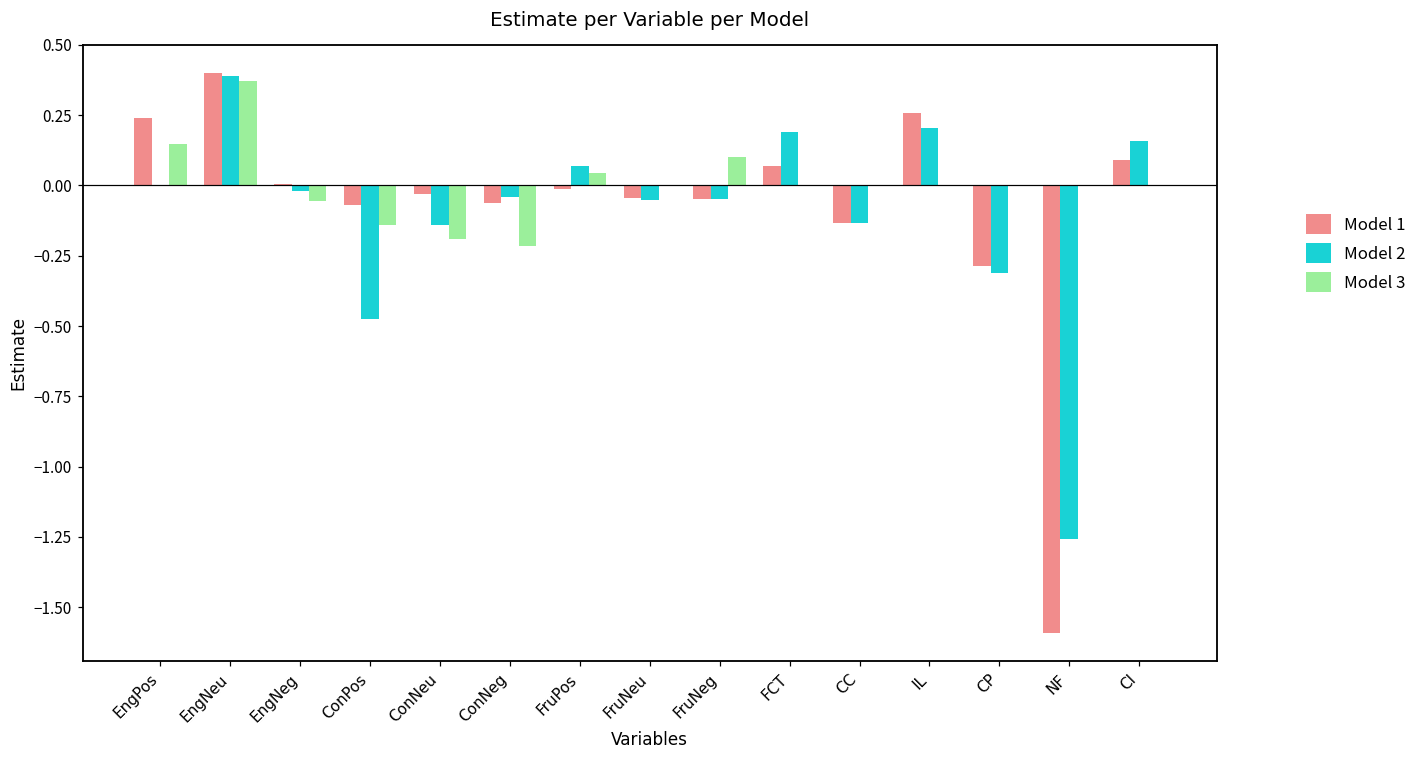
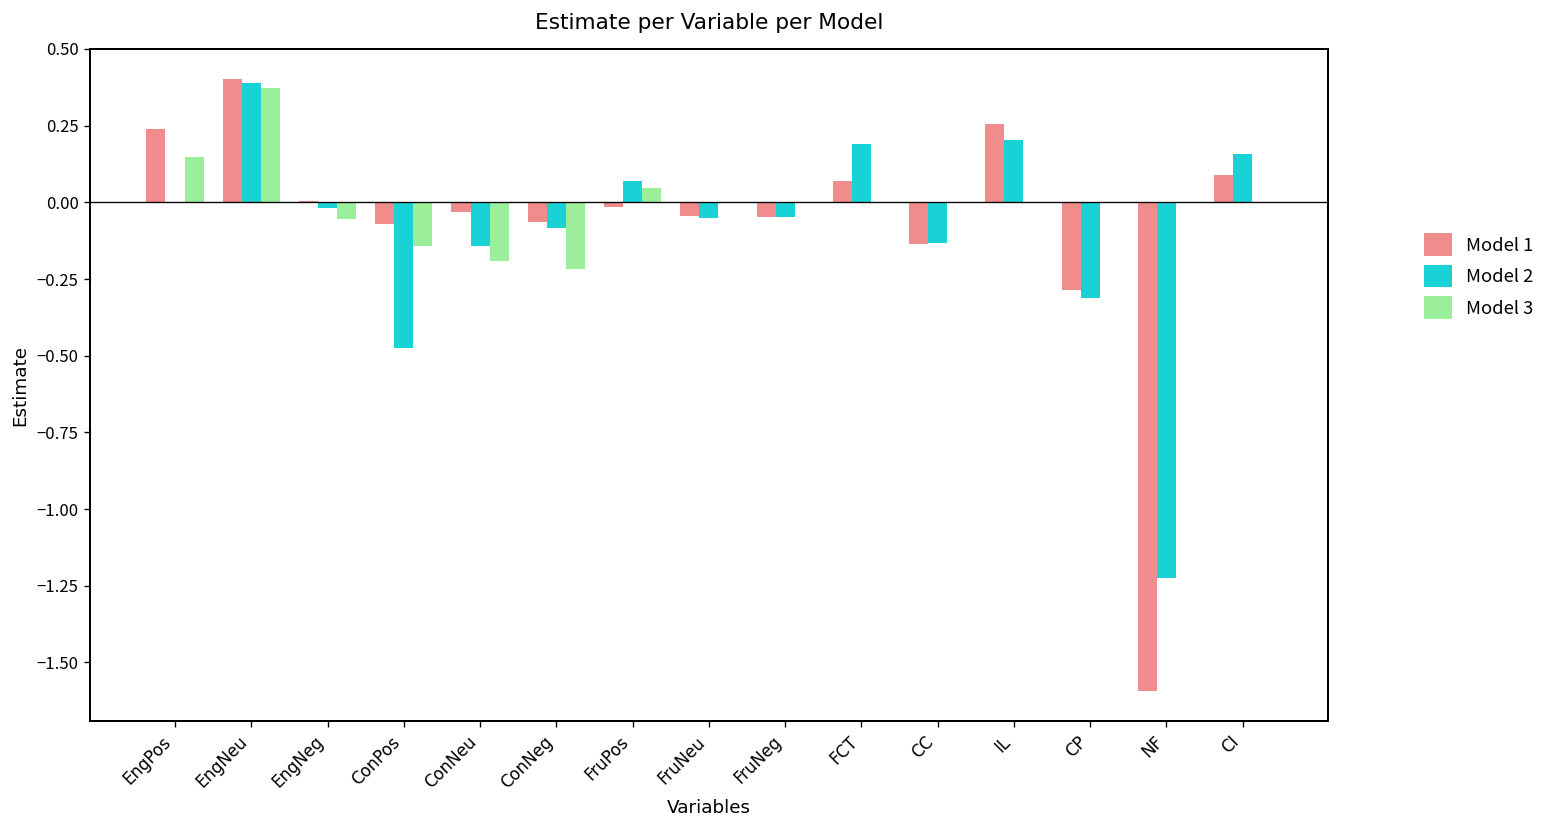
  {
    "Model 1": {
      "EngPos": 0.24,
      "EngNeu": 0.40,
      "ConPos": -0.07,
      "ConNeu": -0.03,
      "ConNeg": -0.06,
      "FruPos": -0.01,
      "FruNeu": -0.04,
      "FruNeg": -0.05,
      "FCT": 0.07,
      "CC": -0.13,
      "IL": 0.26,
      "CP": -0.29,
      "NF": -1.59,
      "CI": 0.09
    },
    "Model 2": {
      "EngNeu": 0.39,
      "EngNeg": -0.02,
      "ConPos": -0.48,
      "ConNeu": -0.14,
-     "ConNeg": -0.04,
+     "ConNeg": -0.08,
      "FruPos": 0.07,
      "FruNeu": -0.05,
      "FruNeg": -0.05,
      "FCT": 0.19,
      "CC": -0.13,
      "IL": 0.20,
      "CP": -0.31,
-     "NF": -1.26,
+     "NF": -1.23,
      "CI": 0.16
    },
    "Model 3": {
      "EngPos": 0.15,
      "EngNeu": 0.37,
      "EngNeg": -0.05,
      "ConPos": -0.14,
      "ConNeu": -0.19,
      "ConNeg": -0.22,
      "FruPos": 0.05,
      "FruNeu": 0.0,
-     "FruNeg": 0.1,
+     "FruNeg": 0.0,
      "FCT": 0.0,
      "CC": 0.0,
      "IL": 0.0,
      "CP": 0.0,
      "NF": 0.0,
      "CI": 0.0
    }
  }
